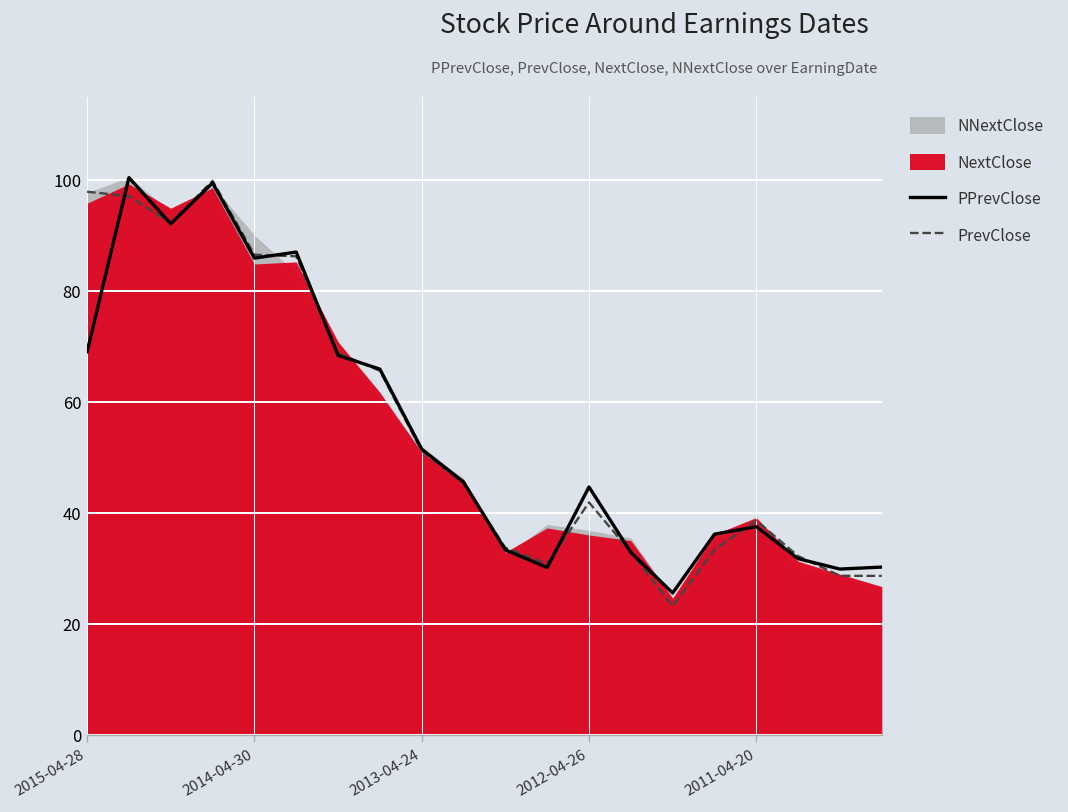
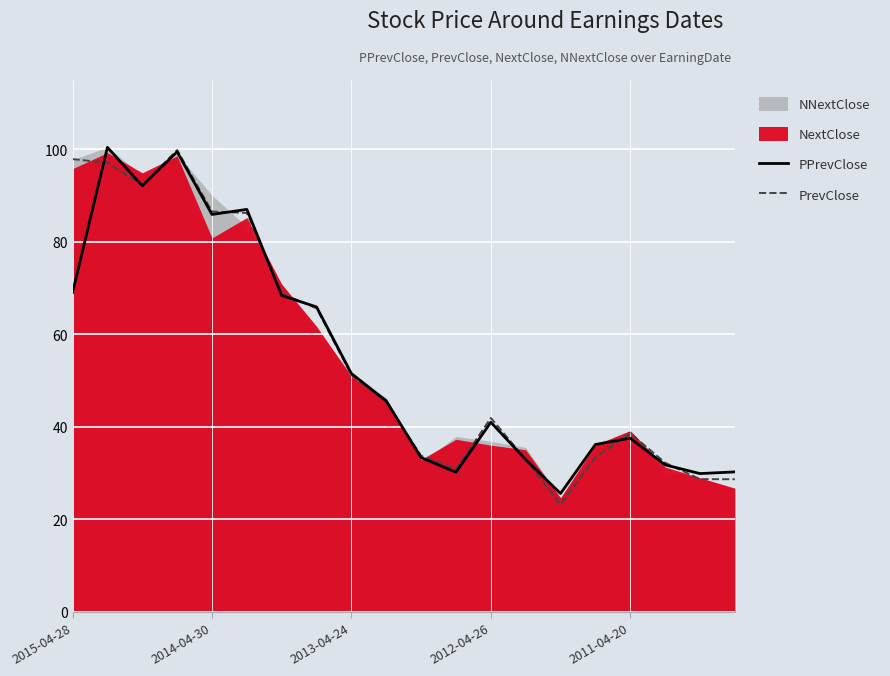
  {
    "PPrevClose": {
      "2015-04-28": 69,
      "2014-04-30": 86,
-     "2012-04-26": 45,
+     "2012-04-26": 41,
      "2011-04-20": 38
    },
    "NNextClose": {
      "2014-04-30": 90,
      "2012-04-26": 37
    },
    "NextClose": {
      "2015-04-28": 96,
-     "2014-04-30": 85,
+     "2014-04-30": 81,
      "2012-04-26": 36,
      "2011-04-20": 39
    },
    "PrevClose": {
      "2014-04-30": 87,
      "2012-04-26": 42
    }
  }
